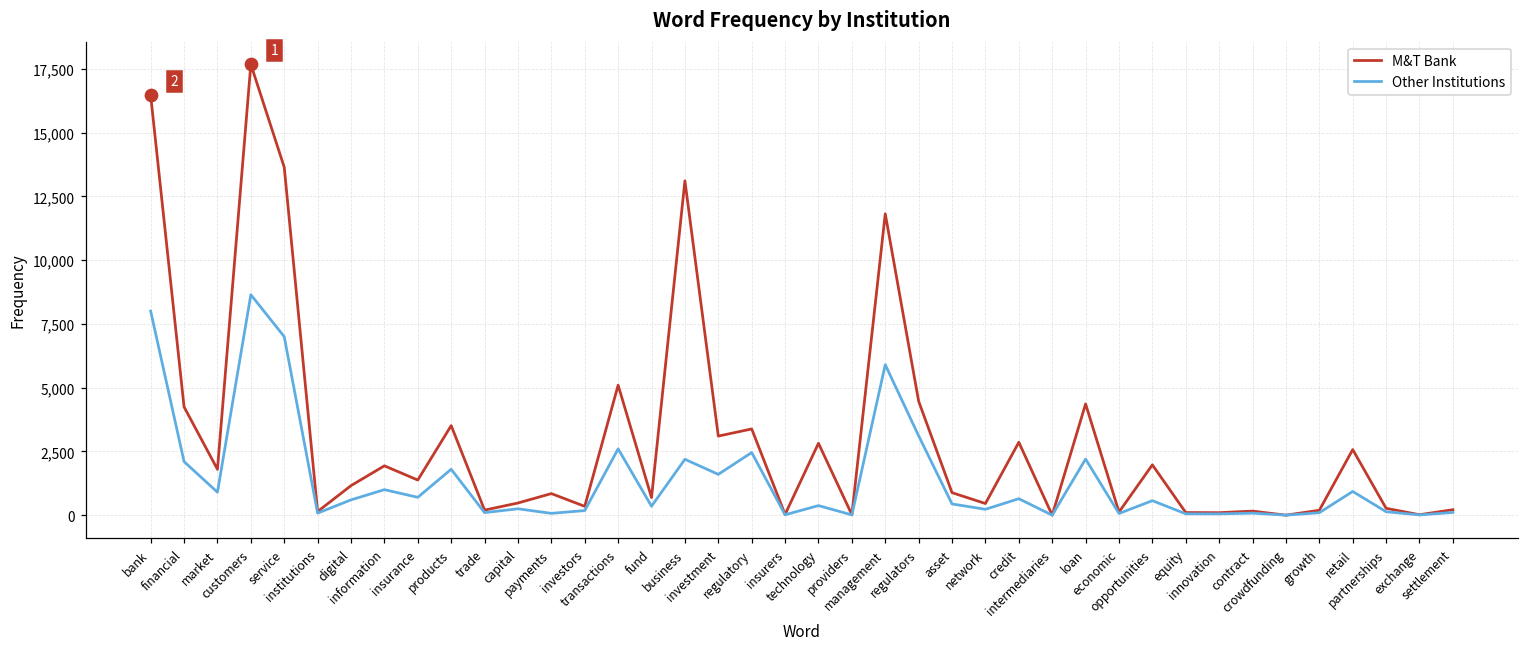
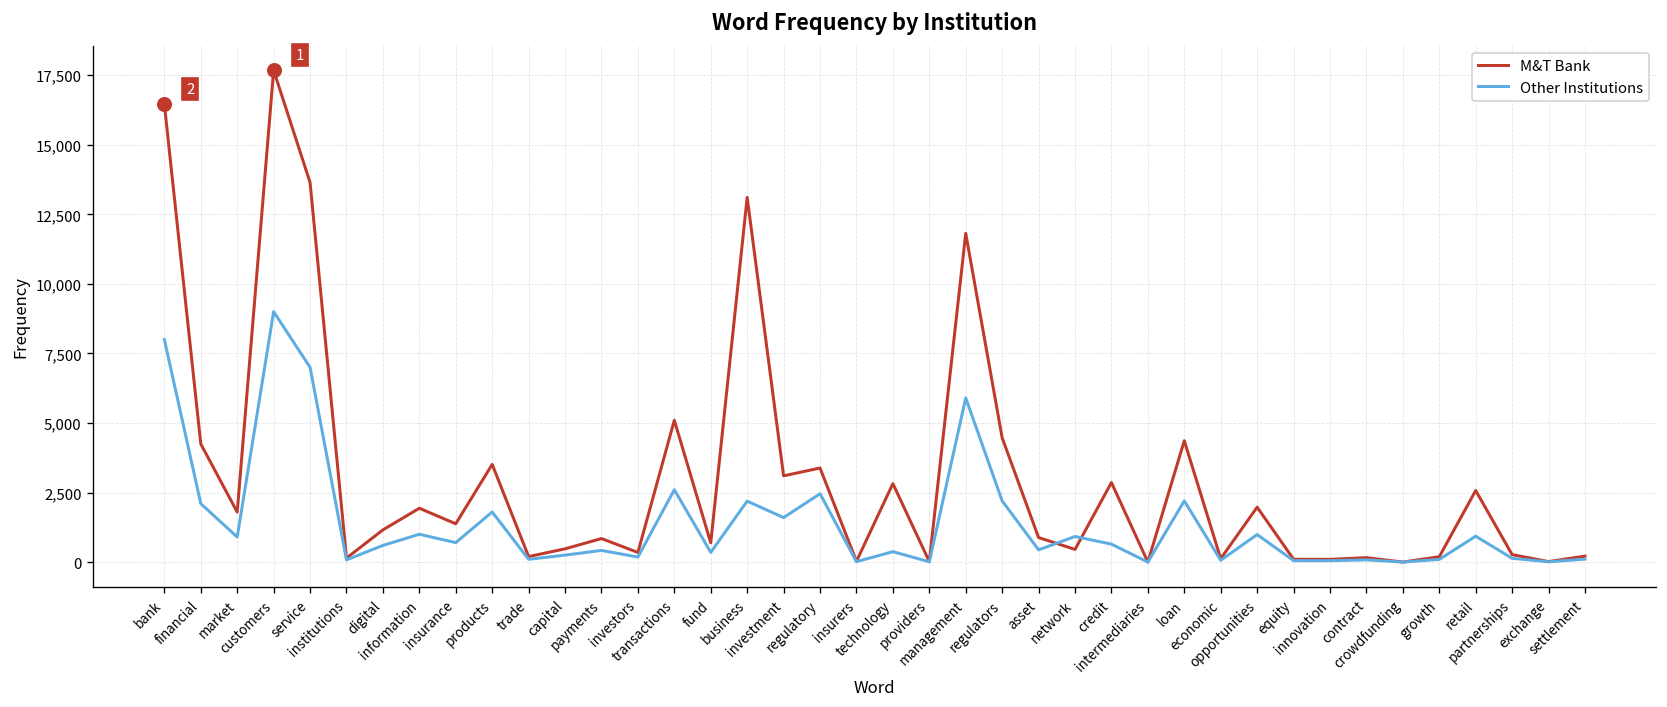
  {
    "Other Institutions": {
      "bank": "8,000",
      "financial": "2,100",
      "market": "900",
-     "customers": "8,600",
+     "customers": "9,000",
      "service": "7,000",
      "digital": "600",
      "information": "1,000",
      "insurance": "700",
      "products": "1,800",
      "capital": "300",
-     "payments": "100",
+     "payments": "400",
      "investors": "200",
      "transactions": "2,600",
      "fund": "400",
      "business": "2,200",
      "investment": "1,600",
      "regulatory": "2,500",
      "technology": "400",
      "management": "5,900",
-     "regulators": "3,100",
+     "regulators": "2,200",
      "asset": "400",
-     "network": "200",
+     "network": "900",
      "credit": "600",
      "loan": "2,200",
-     "opportunities": "600",
+     "opportunities": "1,000",
      "retail": "900",
      "partnerships": "100"
    }
  }
